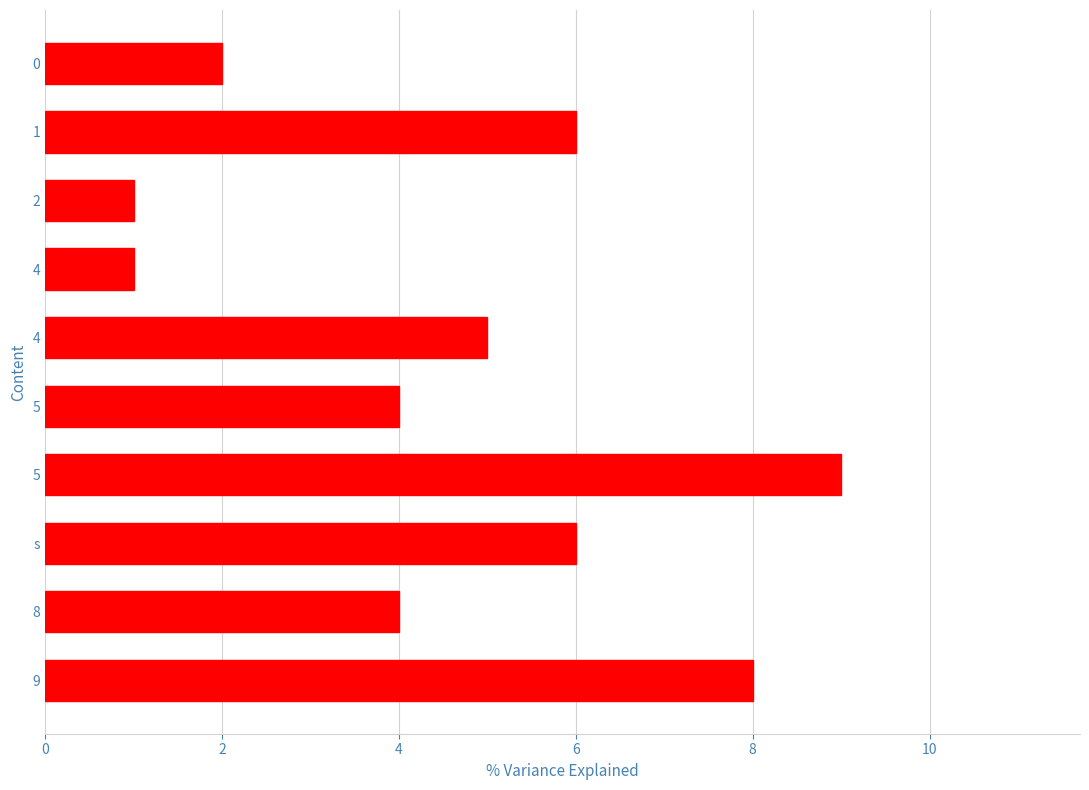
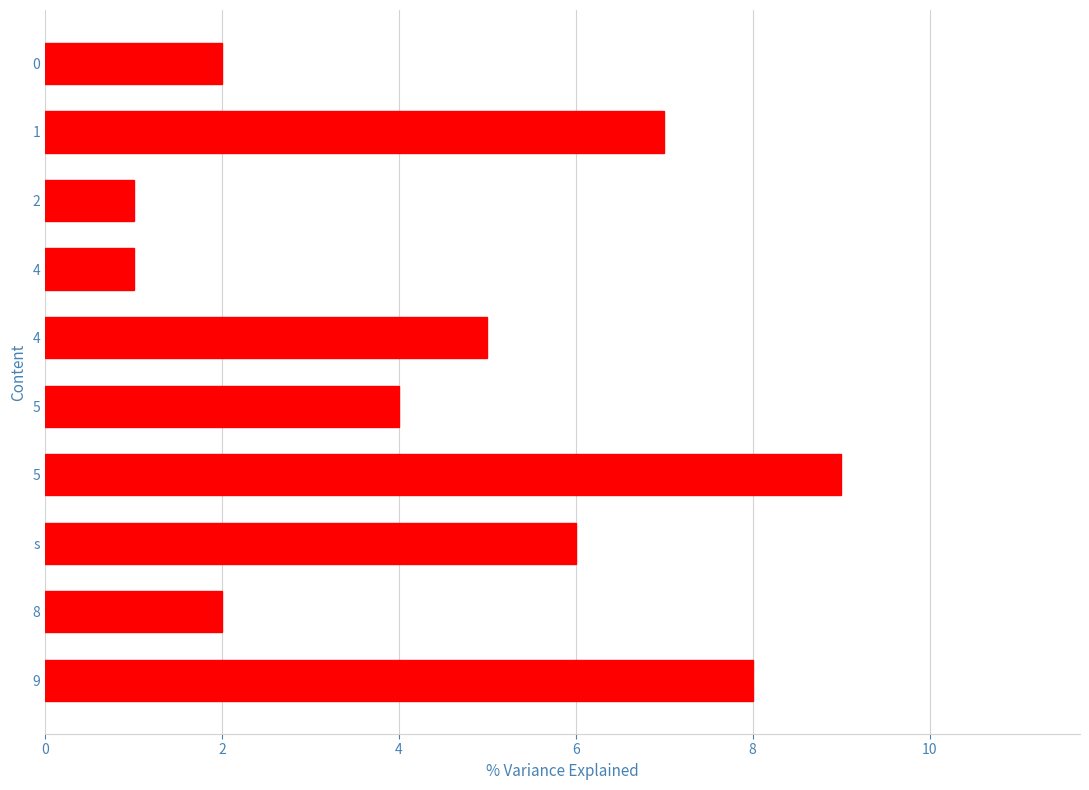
  {
    "0": 2,
-   "1": 6,
+   "1": 7,
    "2": 1,
    "s": 6,
-   "8": 4,
+   "8": 2,
    "9": 8
  }
